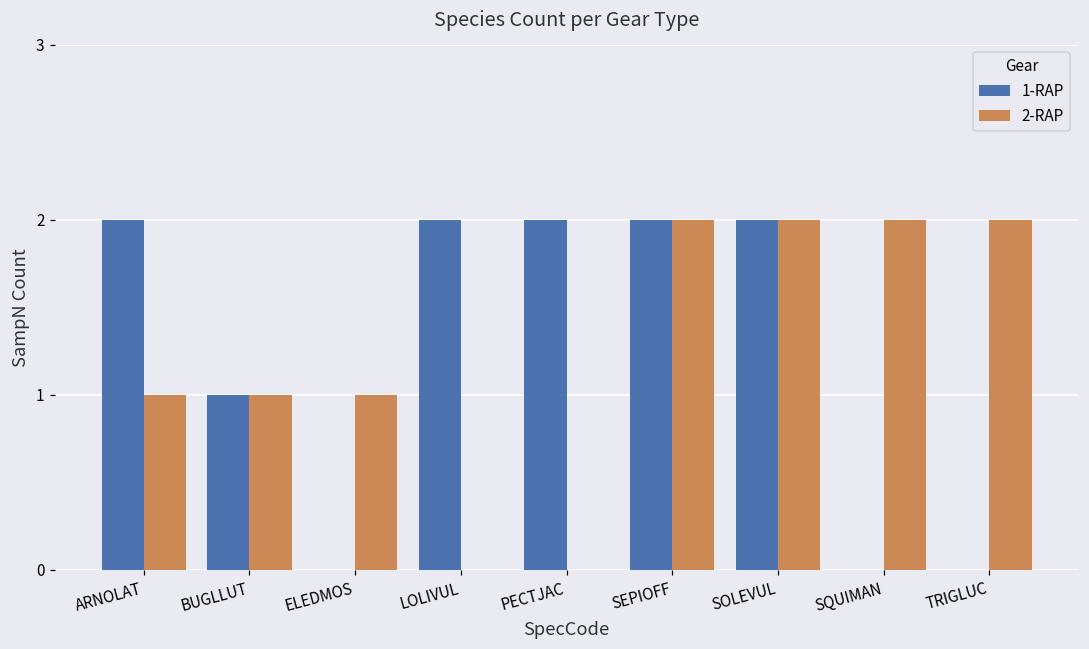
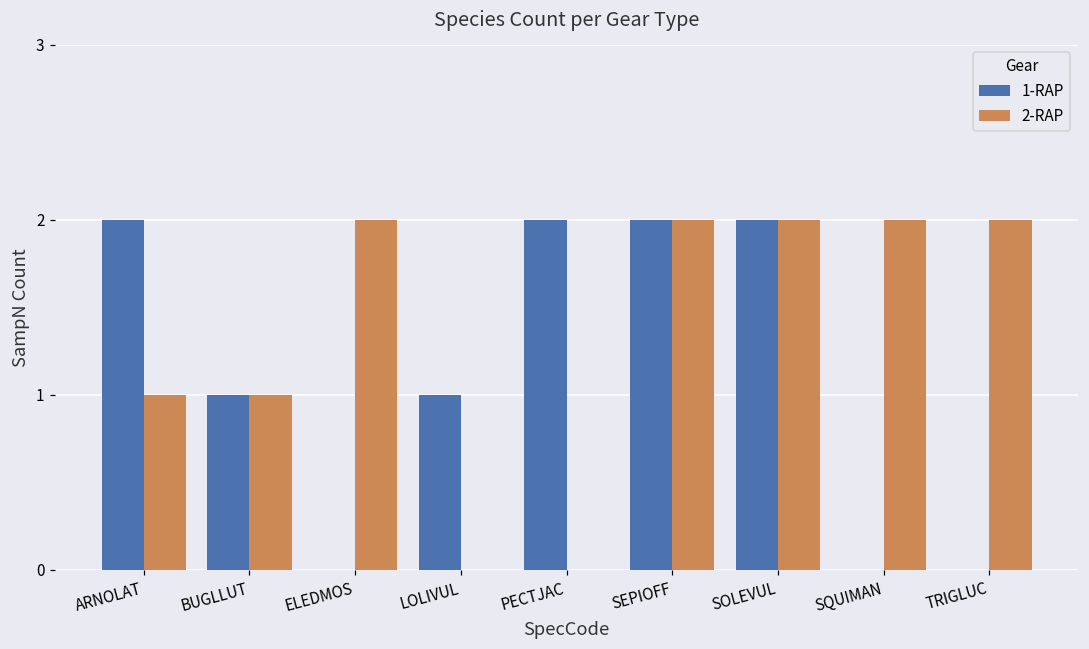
  {
    "1-RAP": {
      "ARNOLAT": 2,
      "BUGLLUT": 1,
      "ELEDMOS": 0,
-     "LOLIVUL": 2,
+     "LOLIVUL": 1,
      "PECTJAC": 2,
      "SEPIOFF": 2,
      "SOLEVUL": 2,
      "SQUIMAN": 0,
      "TRIGLUC": 0
    },
    "2-RAP": {
      "ARNOLAT": 1,
      "BUGLLUT": 1,
-     "ELEDMOS": 1,
+     "ELEDMOS": 2,
      "LOLIVUL": 0,
      "PECTJAC": 0,
      "SEPIOFF": 2,
      "SOLEVUL": 2,
      "SQUIMAN": 2,
      "TRIGLUC": 2
    }
  }
